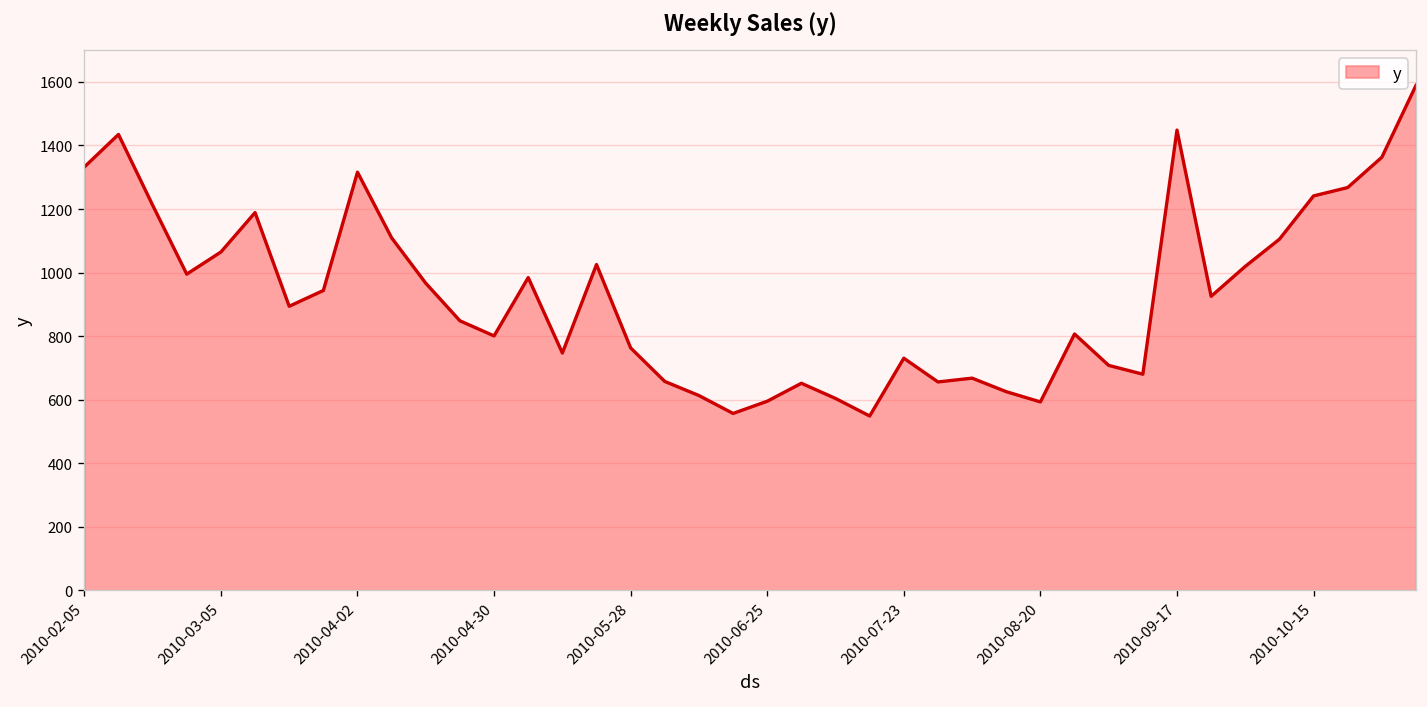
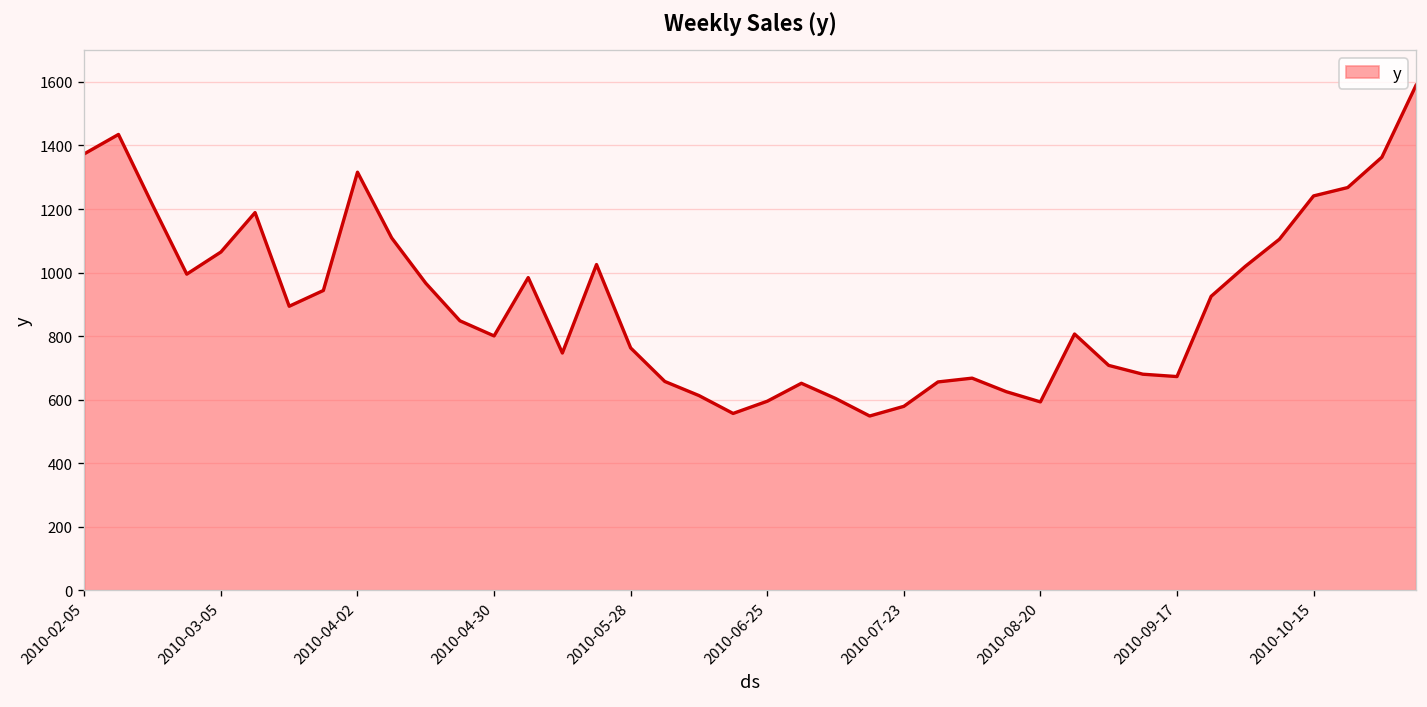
  {
-   "2010-02-05": 1330,
+   "2010-02-05": 1370,
    "2010-03-05": 1060,
    "2010-04-02": 1320,
    "2010-04-30": 800,
    "2010-05-28": 760,
    "2010-06-25": 600,
-   "2010-07-23": 730,
+   "2010-07-23": 580,
    "2010-08-20": 590,
-   "2010-09-17": 1450,
+   "2010-09-17": 670,
    "2010-10-15": 1240
  }
